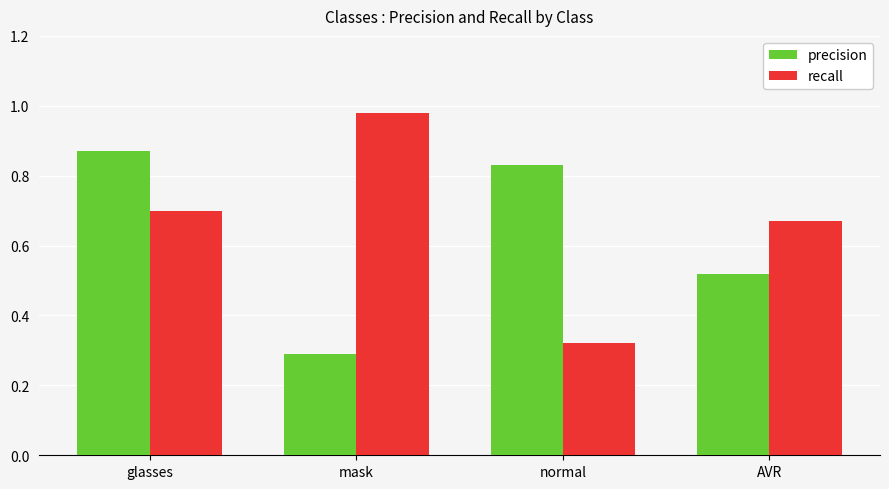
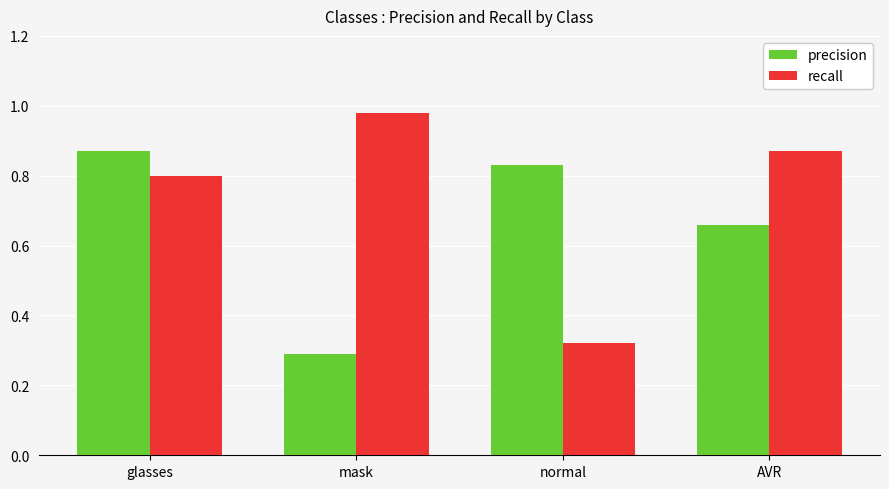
  {
    "precision": {
      "glasses": 0.87,
      "mask": 0.29,
      "normal": 0.83,
-     "AVR": 0.52
+     "AVR": 0.66
    },
    "recall": {
-     "glasses": 0.7,
+     "glasses": 0.8,
      "mask": 0.98,
      "normal": 0.32,
-     "AVR": 0.67
+     "AVR": 0.87
    }
  }
